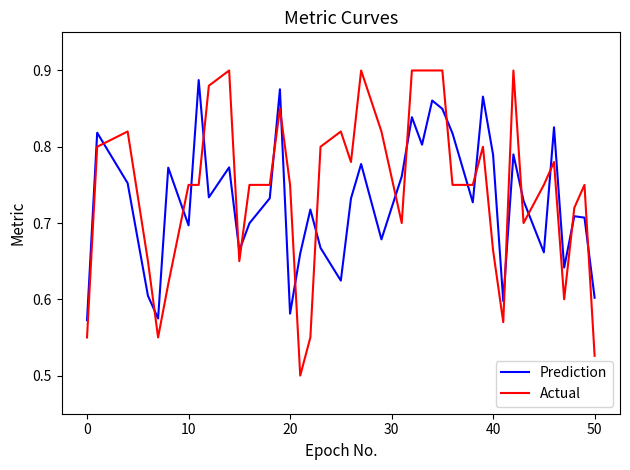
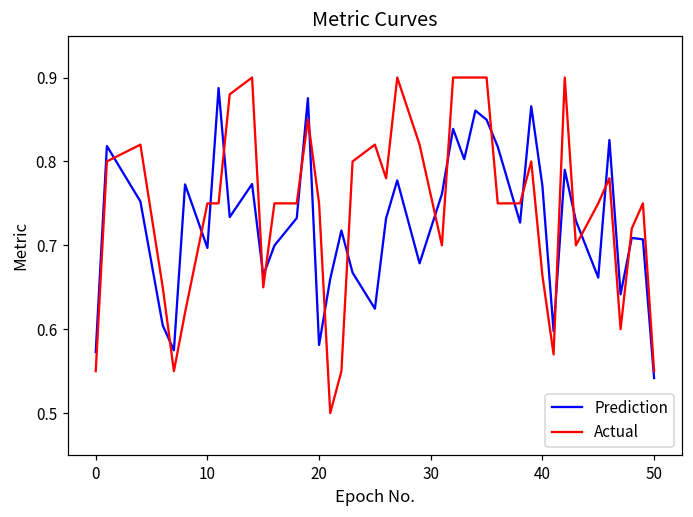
  {
    "Prediction": {
      "0": 0.57,
      "10": 0.70,
      "20": 0.58,
-     "40": 0.79,
-     "50": 0.60
+     "40": 0.77,
+     "50": 0.54
    },
    "Actual": {
      "0": 0.55,
      "10": 0.75,
      "20": 0.75,
      "40": 0.66,
-     "50": 0.53
+     "50": 0.55
    }
  }
